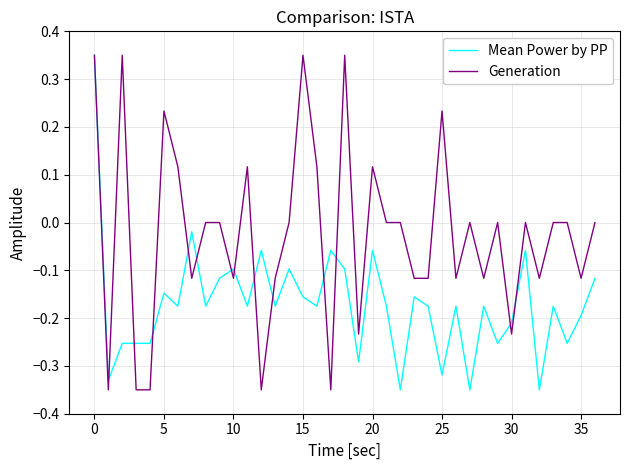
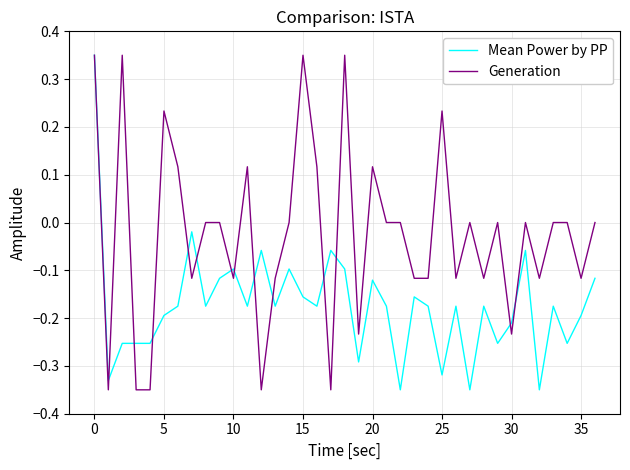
  {
    "Mean Power by PP": {
-     "5": -0.15,
+     "5": -0.19,
      "10": -0.10,
      "15": -0.16,
-     "20": -0.06,
+     "20": -0.12,
      "25": -0.32,
      "30": -0.21,
      "35": -0.19
    },
    "Generation": {
      "5": 0.23,
      "10": -0.12,
      "15": 0.35,
      "20": 0.12,
      "25": 0.23,
      "30": -0.23,
      "35": -0.12
    }
  }
